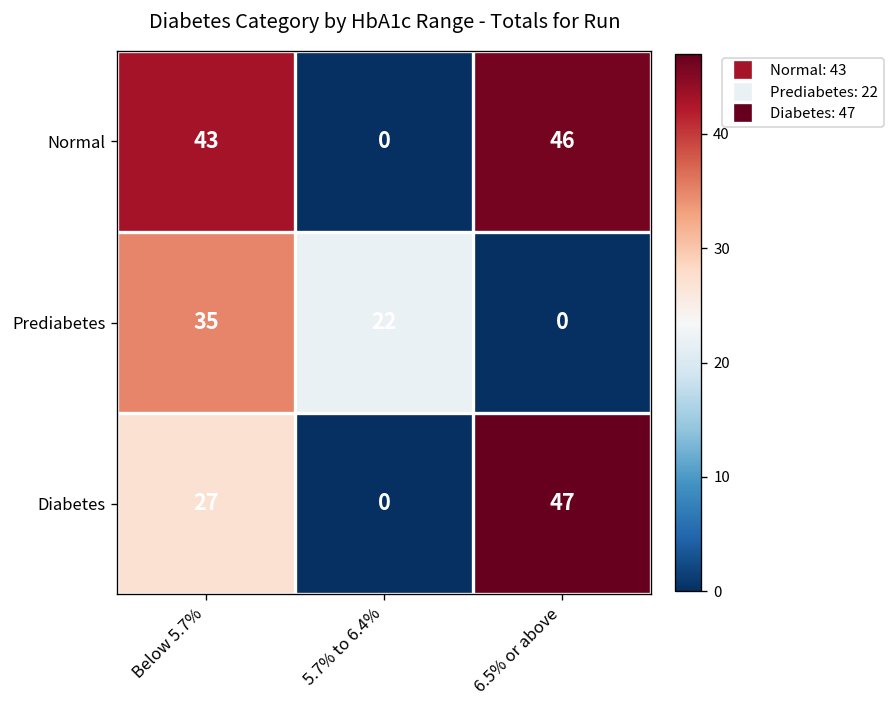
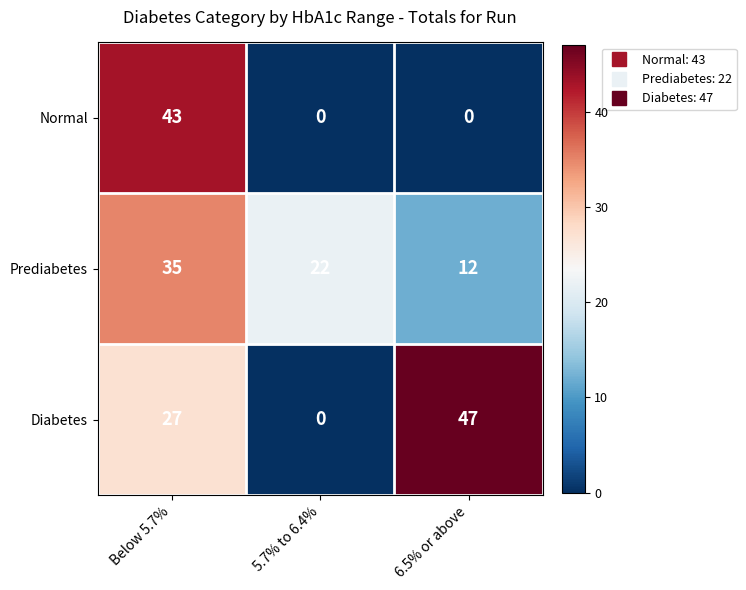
  {
    "Normal": {
      "Below 5.7%": 43,
      "5.7% to 6.4%": 0,
-     "6.5% or above": 46
+     "6.5% or above": 0
    },
    "Prediabetes": {
      "Below 5.7%": 35,
-     "6.5% or above": 0
+     "6.5% or above": 12
    },
    "Diabetes": {
      "5.7% to 6.4%": 0,
      "6.5% or above": 47
    }
  }
